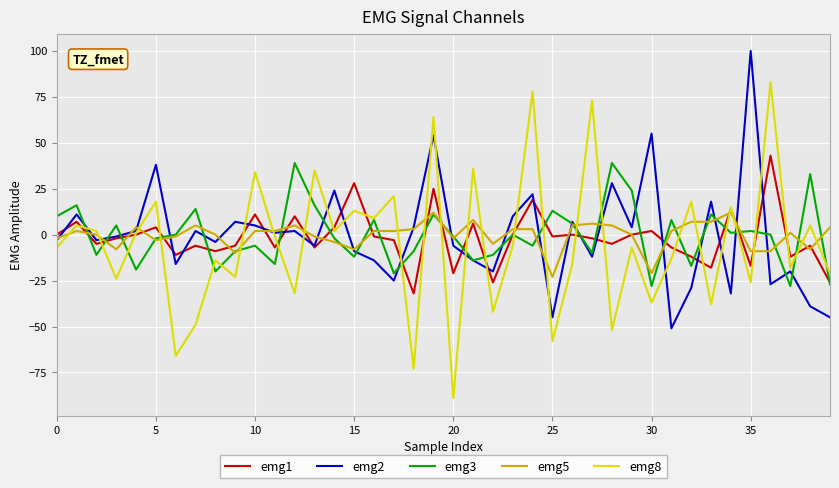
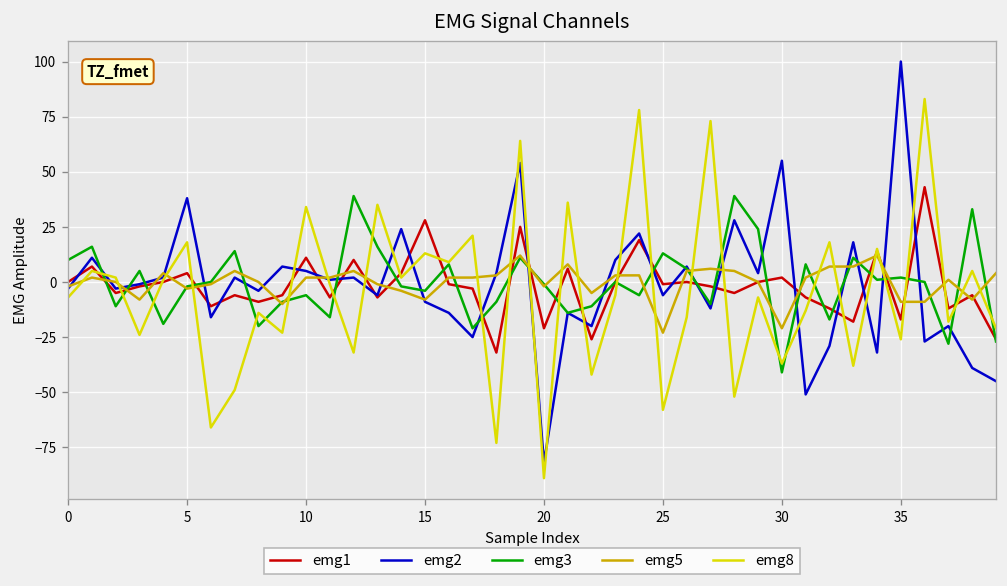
  {
    "emg1": {
      "0": 0,
      "5": 4,
      "10": 11,
      "15": 28,
      "20": -21,
      "25": -1,
      "30": 2,
      "35": -17
    },
    "emg2": {
      "5": 38,
      "10": 5,
-     "20": -6,
-     "25": -45,
+     "20": -82,
+     "25": -6,
      "30": 55,
      "35": 100
    },
    "emg3": {
      "0": 10,
      "10": -6,
-     "15": -12,
+     "15": -4,
      "25": 13,
-     "30": -28,
+     "30": -41,
      "35": 2
    }
  }
